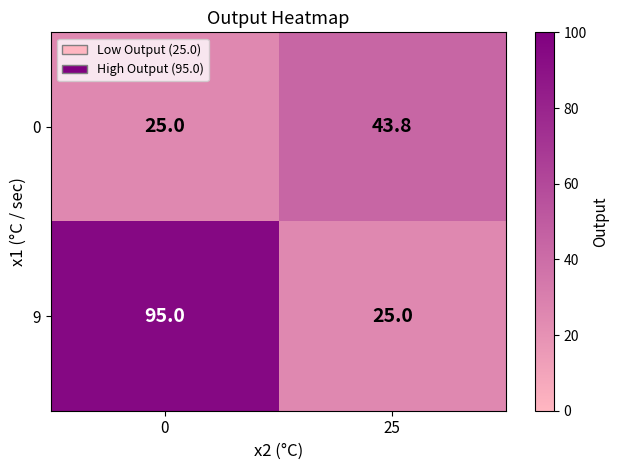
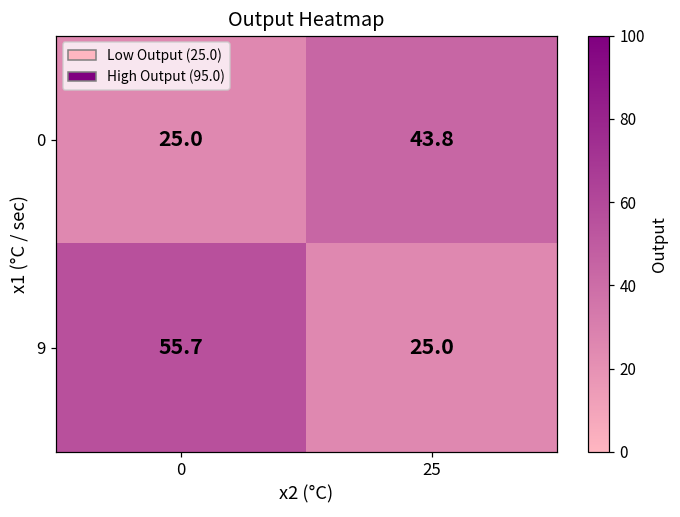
  {
    "0": {
      "0": 25.0,
      "25": 43.8
    },
    "9": {
-     "0": 95.0,
+     "0": 55.7,
      "25": 25.0
    }
  }
